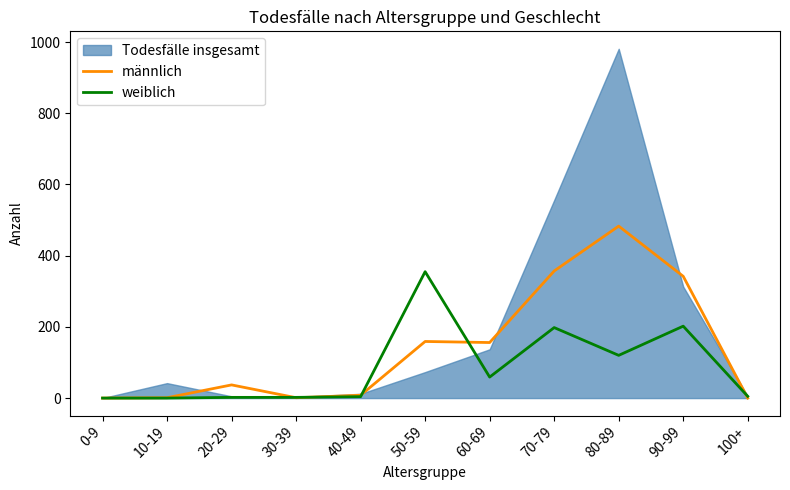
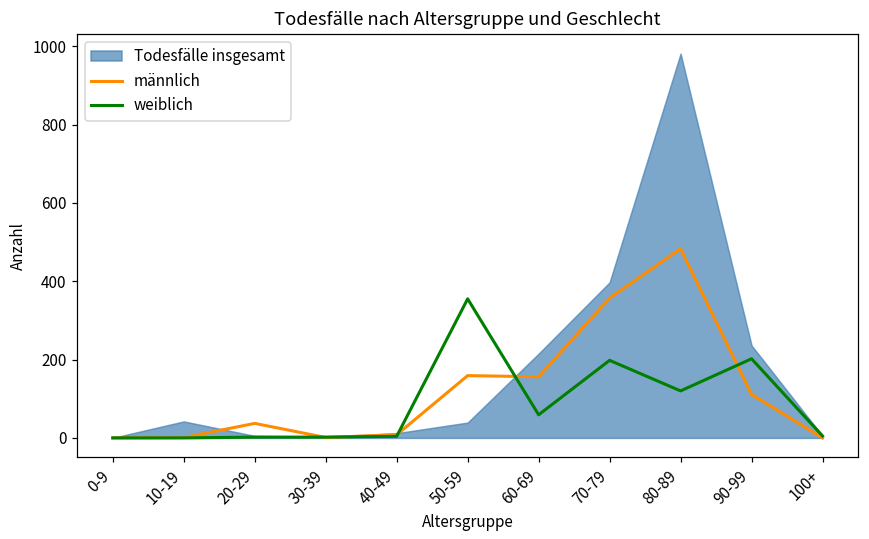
  {
    "Todesfälle insgesamt": {
      "10-19": 40,
-     "50-59": 70,
-     "60-69": 140,
-     "70-79": 560,
+     "50-59": 40,
+     "60-69": 220,
+     "70-79": 400,
      "80-89": 980,
-     "90-99": 310
+     "90-99": 240
    },
    "männlich": {
      "20-29": 40,
      "50-59": 160,
      "60-69": 160,
      "70-79": 360,
      "80-89": 480,
-     "90-99": 340
+     "90-99": 110
    },
    "weiblich": {
      "50-59": 360,
      "60-69": 60,
      "70-79": 200,
      "80-89": 120,
      "90-99": 200
    }
  }
